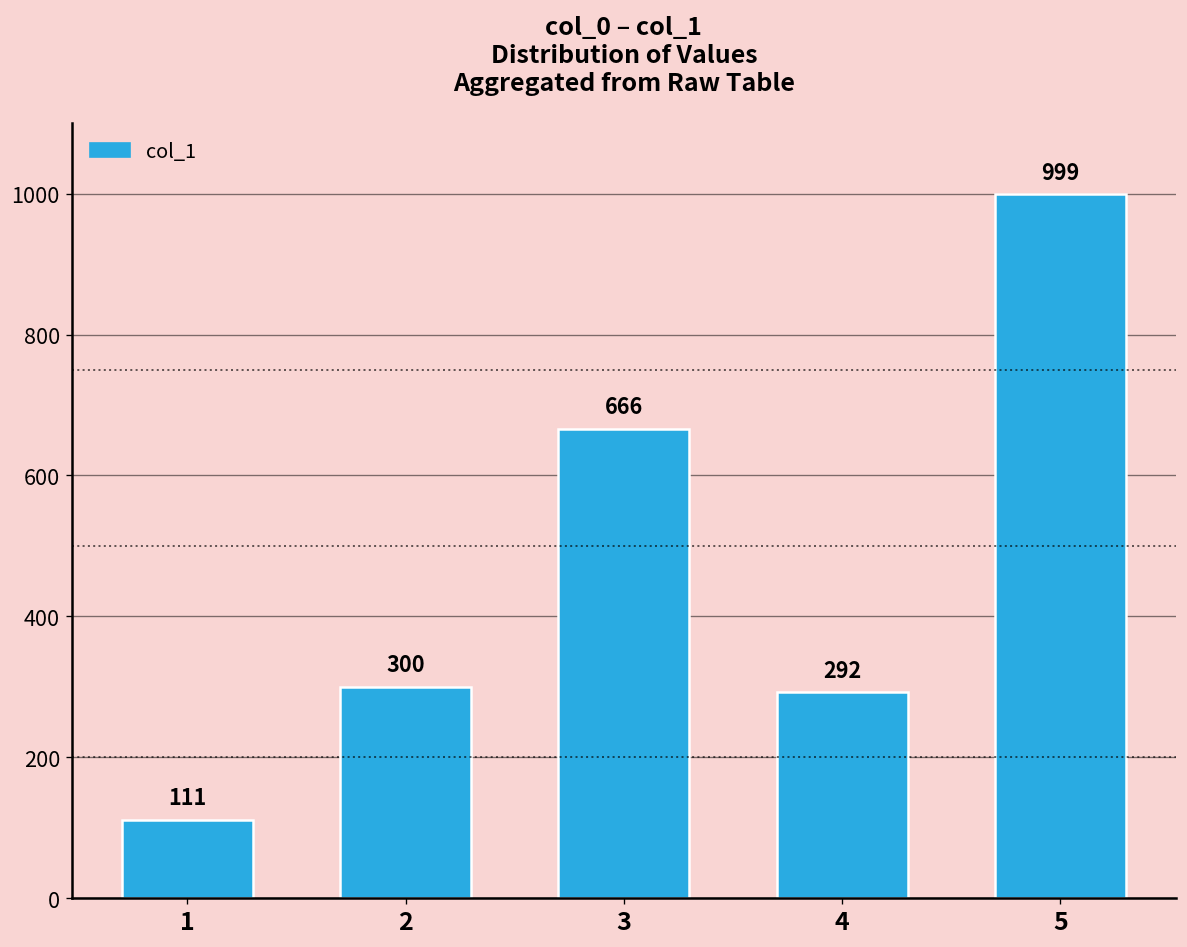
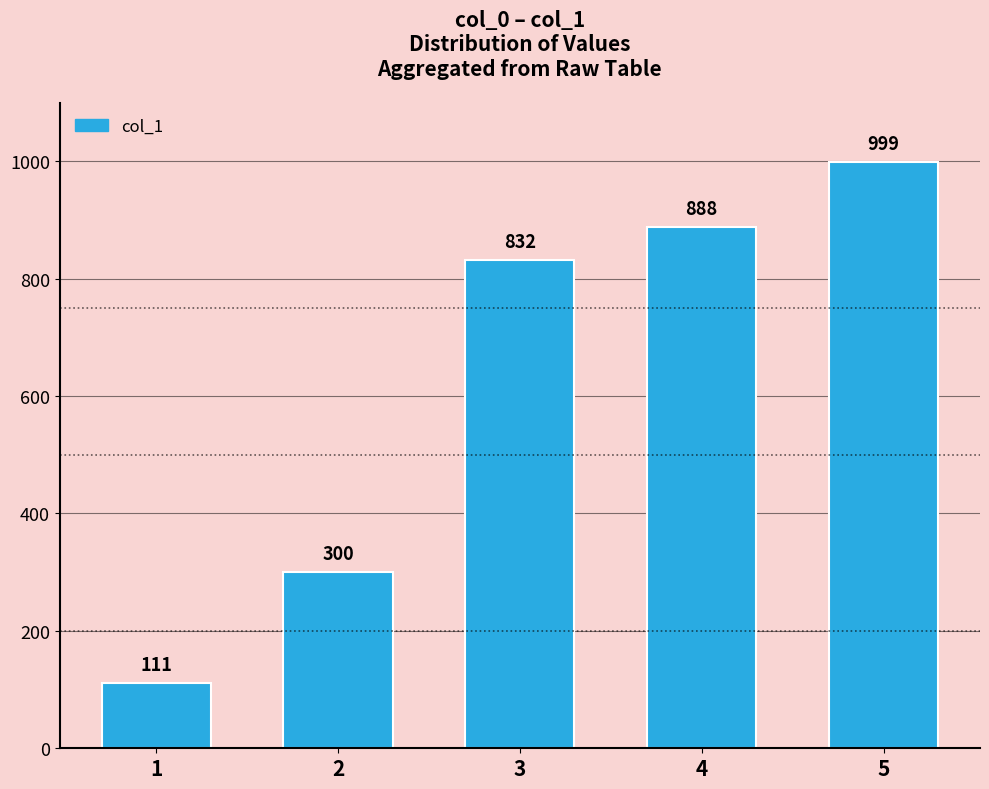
  {
    "1": 111,
    "2": 300,
-   "3": 666,
-   "4": 292,
+   "3": 832,
+   "4": 888,
    "5": 999
  }
